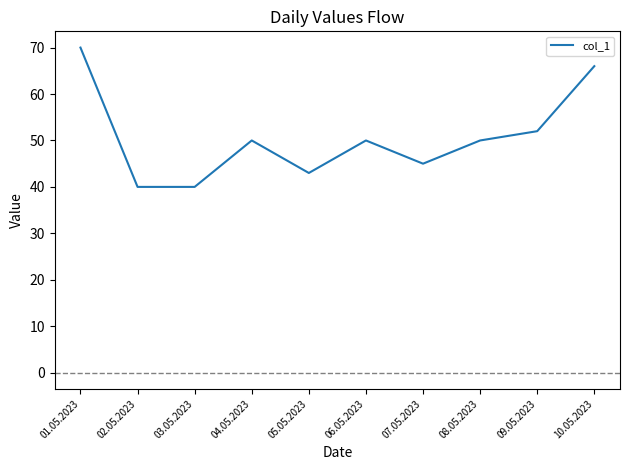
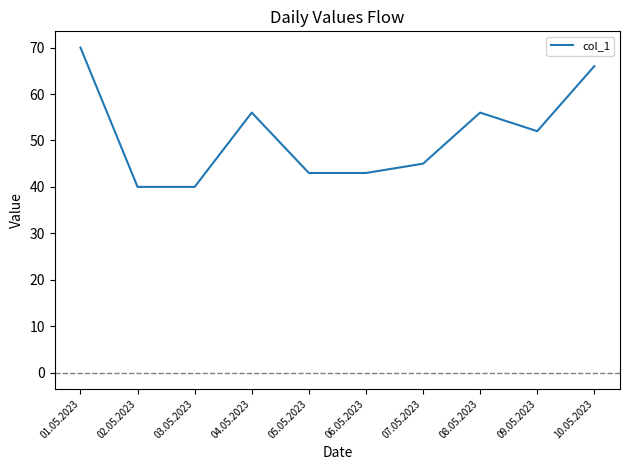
  {
    "01.05.2023": 70,
    "02.05.2023": 40,
    "03.05.2023": 40,
-   "04.05.2023": 50,
+   "04.05.2023": 56,
    "05.05.2023": 43,
-   "06.05.2023": 50,
+   "06.05.2023": 43,
    "07.05.2023": 45,
-   "08.05.2023": 50,
+   "08.05.2023": 56,
    "09.05.2023": 52,
    "10.05.2023": 66
  }
